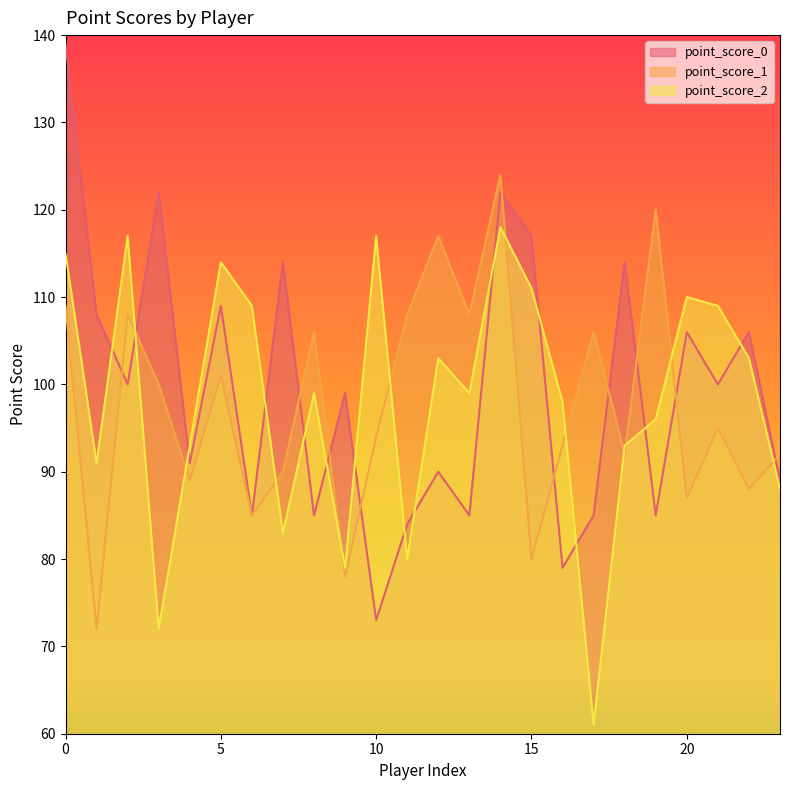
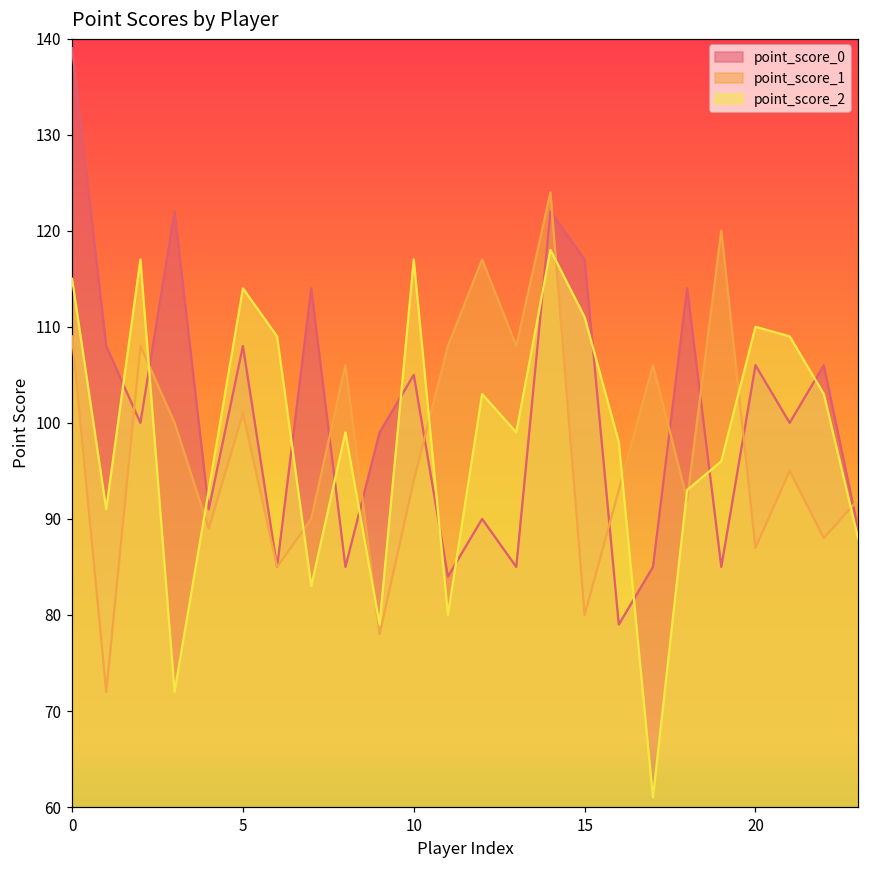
  {
    "point_score_0": {
      "0": 139,
-     "5": 109,
-     "10": 73,
+     "5": 108,
+     "10": 105,
      "15": 117,
      "20": 106
    }
  }
